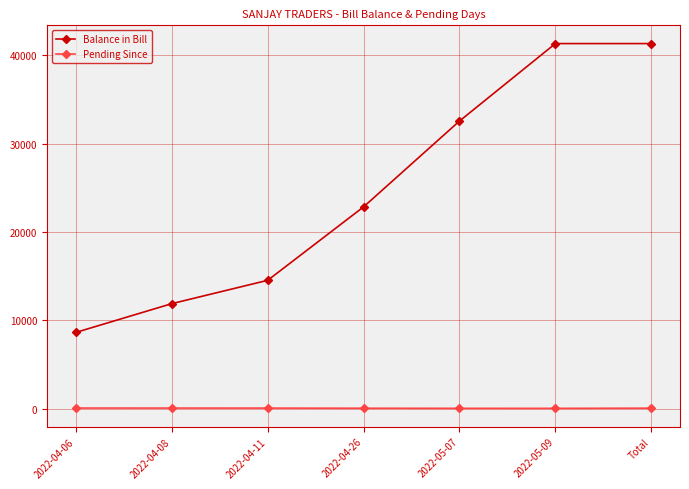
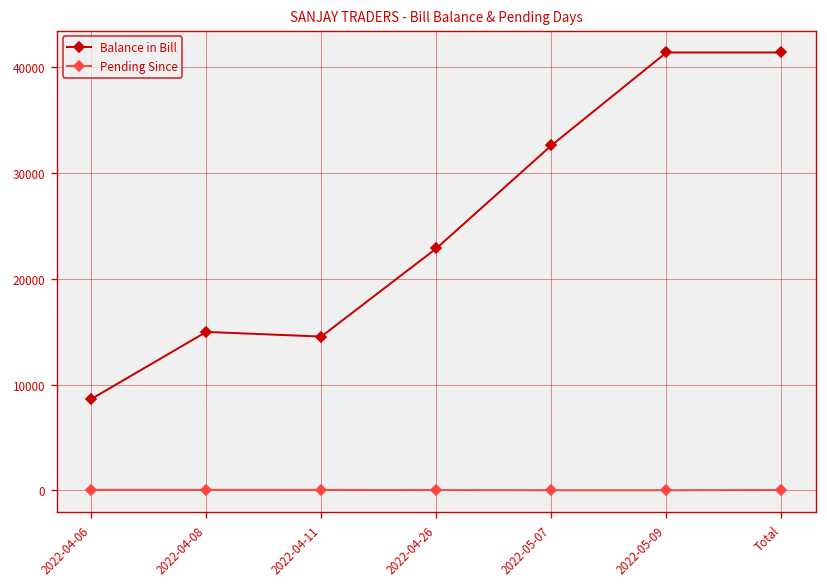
  {
    "Balance in Bill": {
      "2022-04-06": 9000,
-     "2022-04-08": 12000,
+     "2022-04-08": 15000,
      "2022-04-11": 15000,
      "2022-04-26": 23000,
      "2022-05-07": 33000,
      "2022-05-09": 41000,
      "Total": 41000
    },
    "Pending Since": {
      "2022-04-06": 0,
      "2022-04-08": 0,
      "2022-04-11": 0,
      "2022-04-26": 0,
      "2022-05-07": 0,
      "2022-05-09": 0,
      "Total": 0
    }
  }
